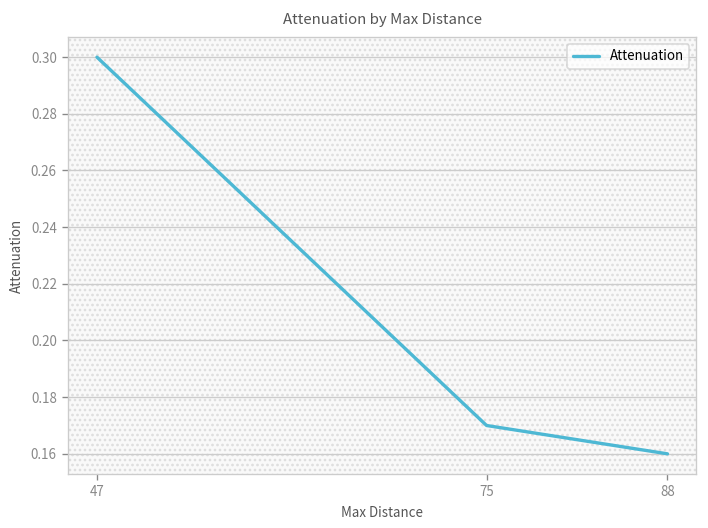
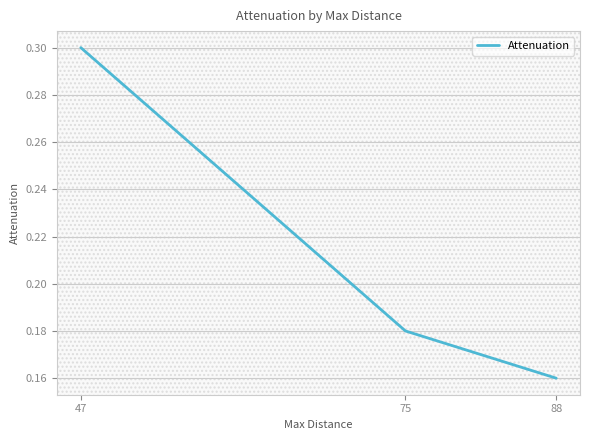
  {
    "47": 0.30,
-   "75": 0.17,
+   "75": 0.18,
    "88": 0.16
  }
